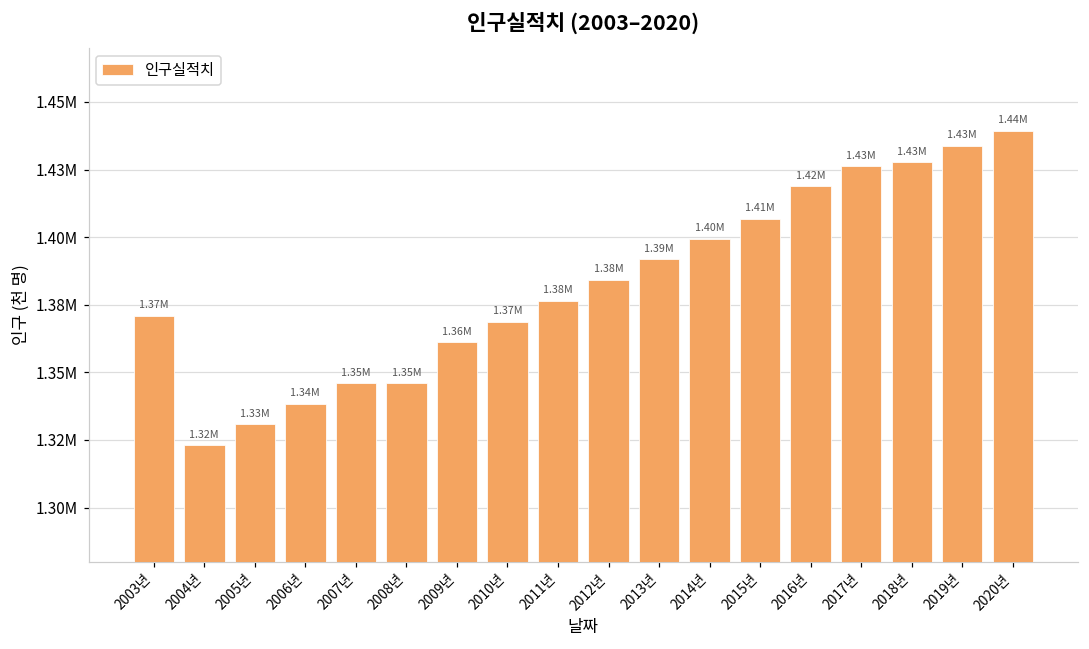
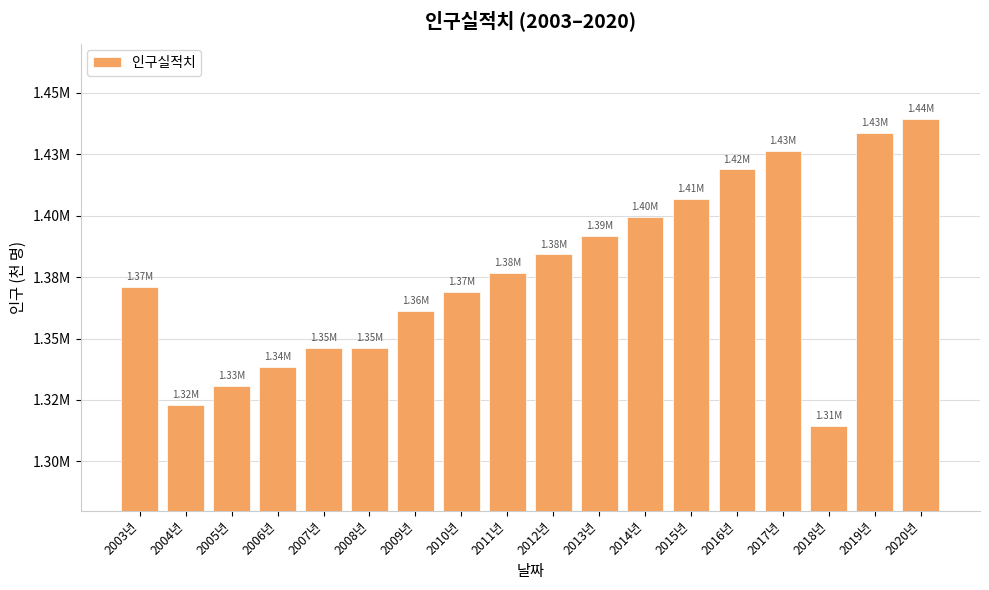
  {
    "2003년": "1.37M",
    "2004년": "1.32M",
    "2005년": "1.33M",
    "2006년": "1.34M",
    "2007년": "1.35M",
    "2008년": "1.35M",
    "2009년": "1.36M",
    "2010년": "1.37M",
    "2011년": "1.38M",
    "2012년": "1.38M",
    "2013년": "1.39M",
    "2014년": "1.40M",
    "2015년": "1.41M",
    "2016년": "1.42M",
    "2017년": "1.43M",
-   "2018년": "1.43M",
+   "2018년": "1.31M",
    "2019년": "1.43M",
    "2020년": "1.44M"
  }
